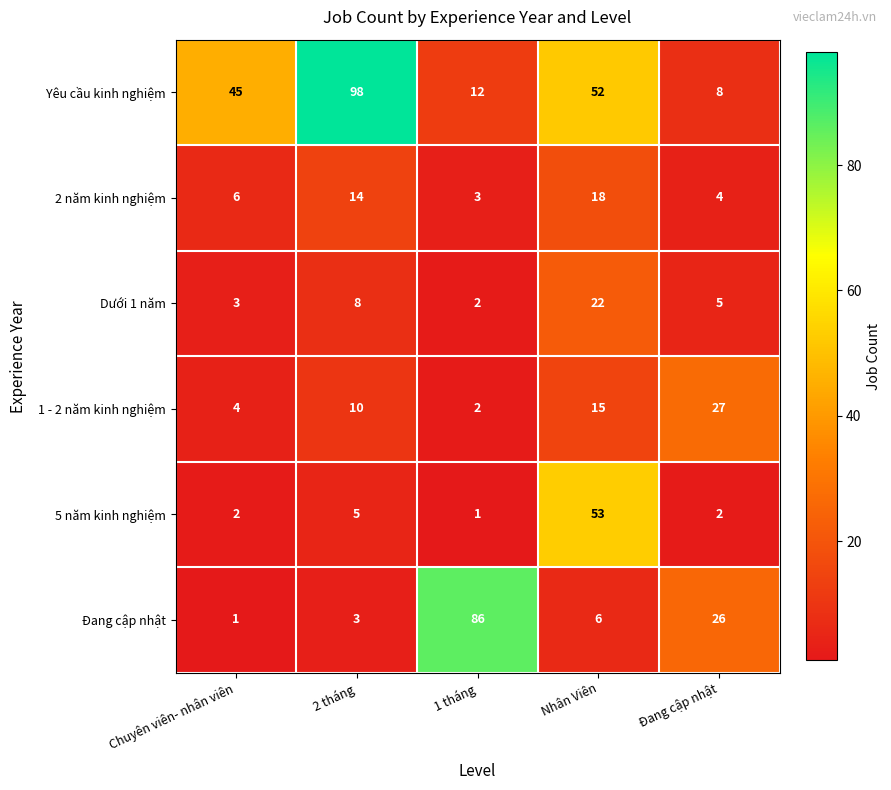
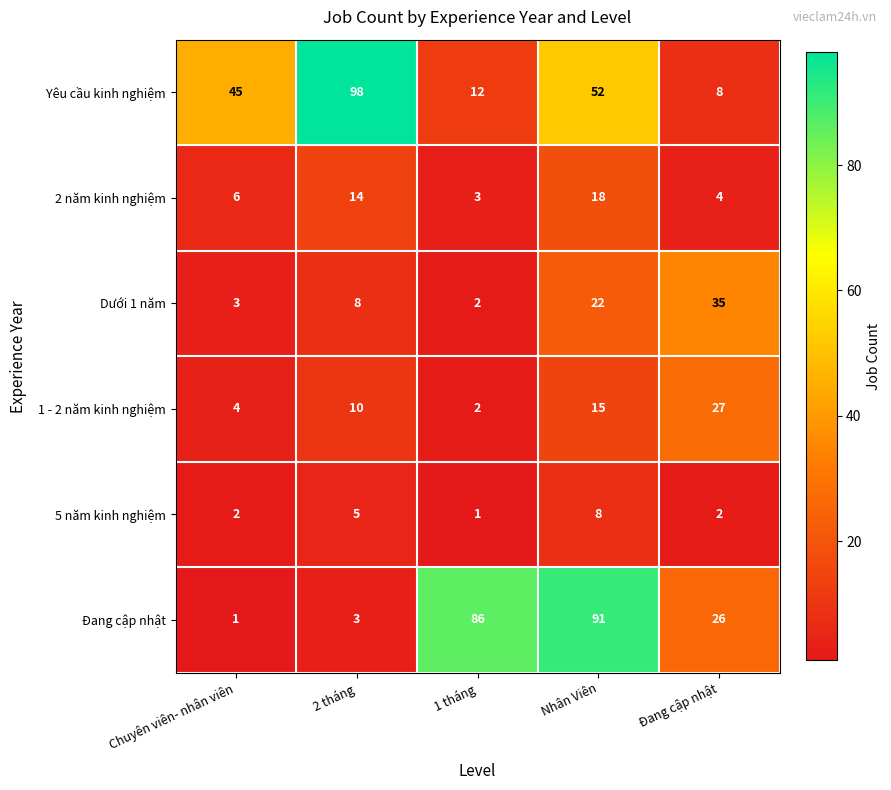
  {
    "Yêu cầu kinh nghiệm": {
      "Chuyên viên- nhân viên": 45,
      "2 tháng": 98,
      "1 tháng": 12,
      "Nhân Viên": 52,
      "Đang cập nhật": 8
    },
    "2 năm kinh nghiệm": {
      "Chuyên viên- nhân viên": 6,
      "2 tháng": 14,
      "1 tháng": 3,
      "Nhân Viên": 18,
      "Đang cập nhật": 4
    },
    "Dưới 1 năm": {
      "Chuyên viên- nhân viên": 3,
      "2 tháng": 8,
      "1 tháng": 2,
      "Nhân Viên": 22,
-     "Đang cập nhật": 5
+     "Đang cập nhật": 35
    },
    "1 - 2 năm kinh nghiệm": {
      "Chuyên viên- nhân viên": 4,
      "2 tháng": 10,
      "1 tháng": 2,
      "Nhân Viên": 15,
      "Đang cập nhật": 27
    },
    "5 năm kinh nghiệm": {
      "Chuyên viên- nhân viên": 2,
      "2 tháng": 5,
      "1 tháng": 1,
-     "Nhân Viên": 53,
+     "Nhân Viên": 8,
      "Đang cập nhật": 2
    },
    "Đang cập nhật": {
      "Chuyên viên- nhân viên": 1,
      "2 tháng": 3,
      "1 tháng": 86,
-     "Nhân Viên": 6,
+     "Nhân Viên": 91,
      "Đang cập nhật": 26
    }
  }
